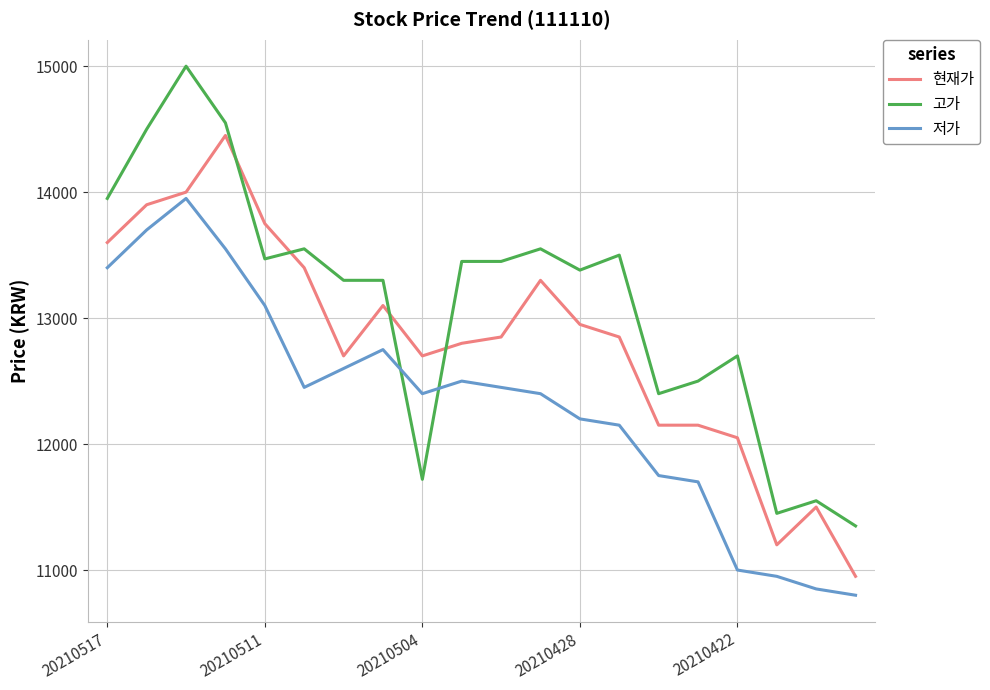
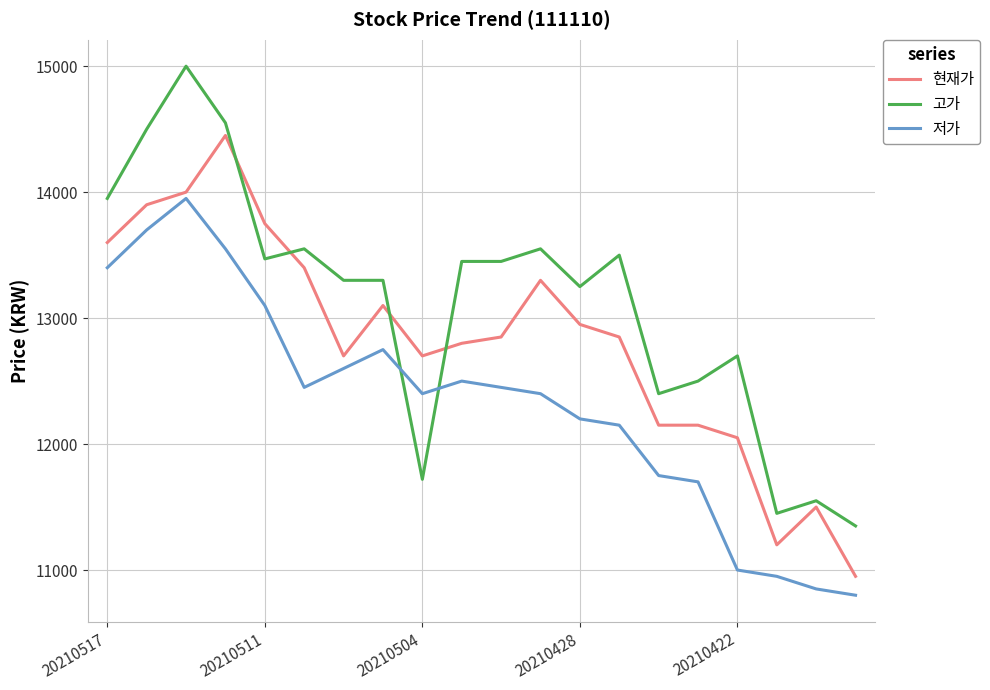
  {
    "현재가": {
      "20210517": 13600,
      "20210511": 13750,
      "20210504": 12700,
      "20210428": 12950,
      "20210422": 12050
    },
    "고가": {
      "20210517": 13950,
      "20210511": 13470,
      "20210504": 11720,
-     "20210428": 13380,
+     "20210428": 13250,
      "20210422": 12700
    },
    "저가": {
      "20210517": 13400,
      "20210511": 13100,
      "20210504": 12400,
      "20210428": 12200,
      "20210422": 11000
    }
  }
